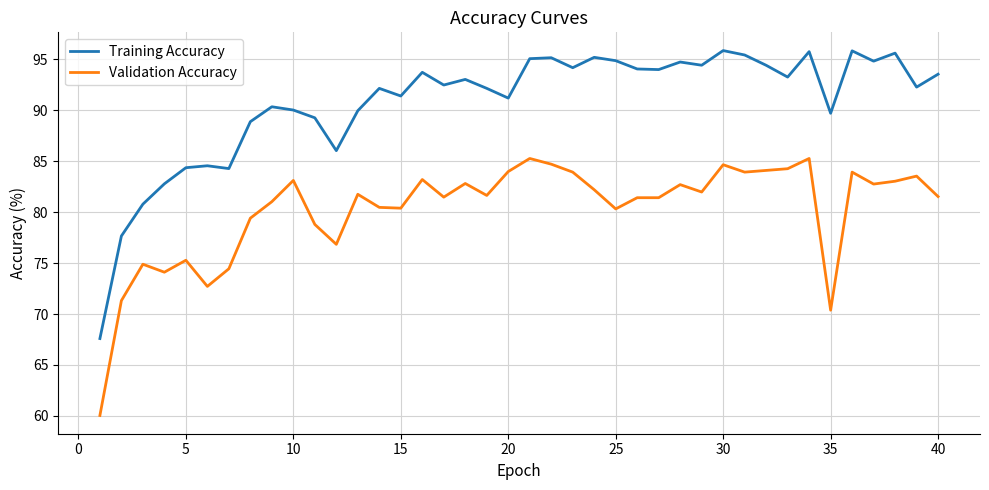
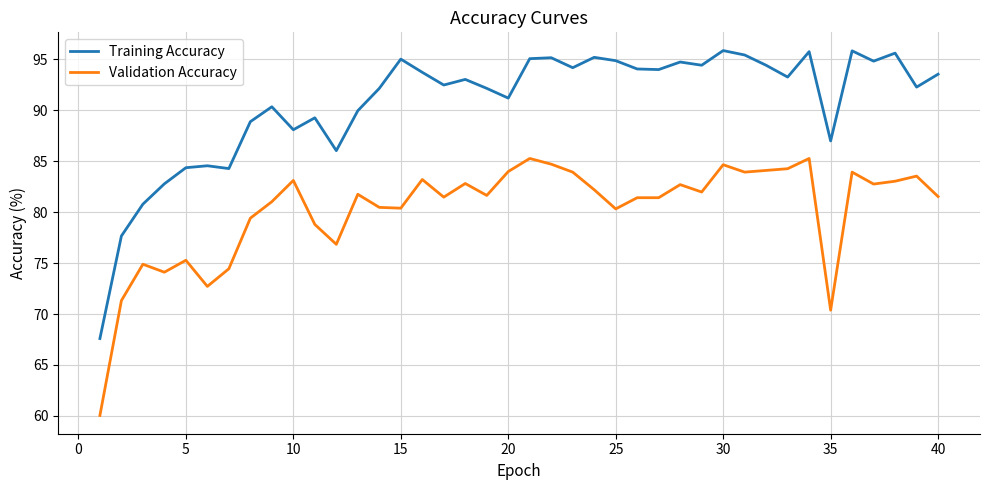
  {
    "Training Accuracy": {
      "5": 84.4,
-     "10": 90.0,
-     "15": 91.4,
+     "10": 88.1,
+     "15": 95.0,
      "20": 91.2,
      "25": 94.9,
      "30": 95.9,
-     "35": 89.7,
+     "35": 87.0,
      "40": 93.5
    },
    "Validation Accuracy": {
      "5": 75.3,
      "10": 83.1,
      "15": 80.4,
      "20": 84.0,
      "25": 80.3,
      "30": 84.7,
      "35": 70.4,
      "40": 81.5
    }
  }
